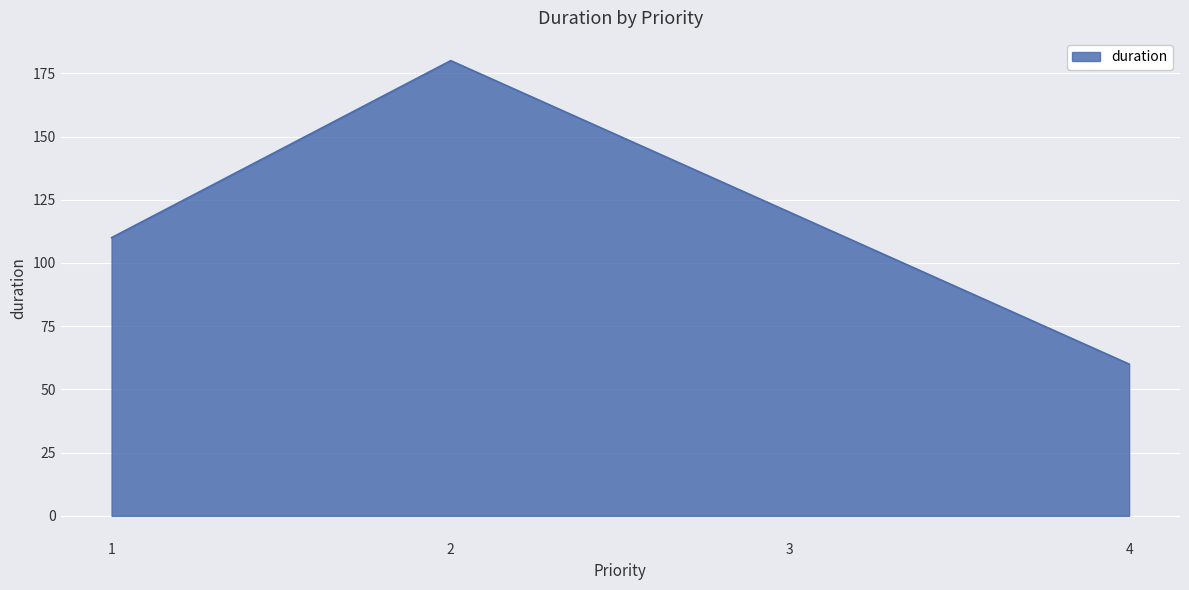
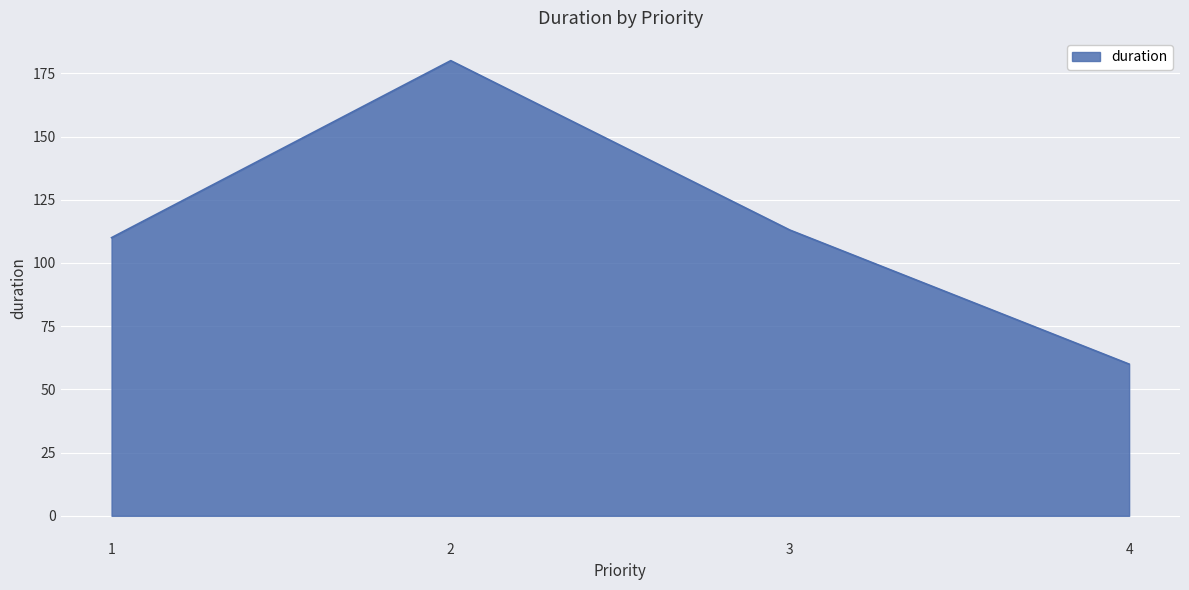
  {
    "1": 110,
    "2": 180,
-   "3": 120,
+   "3": 113,
    "4": 60
  }
